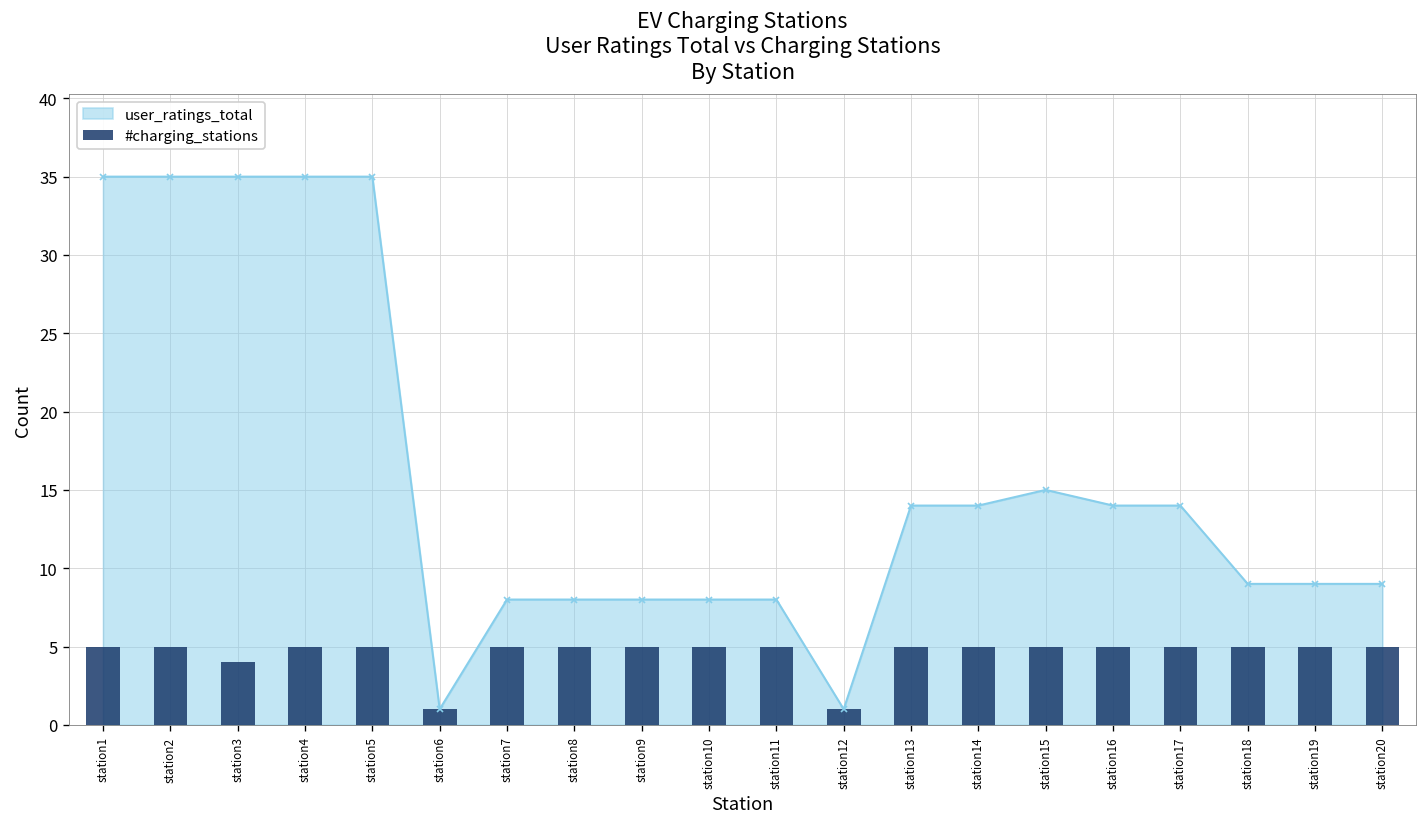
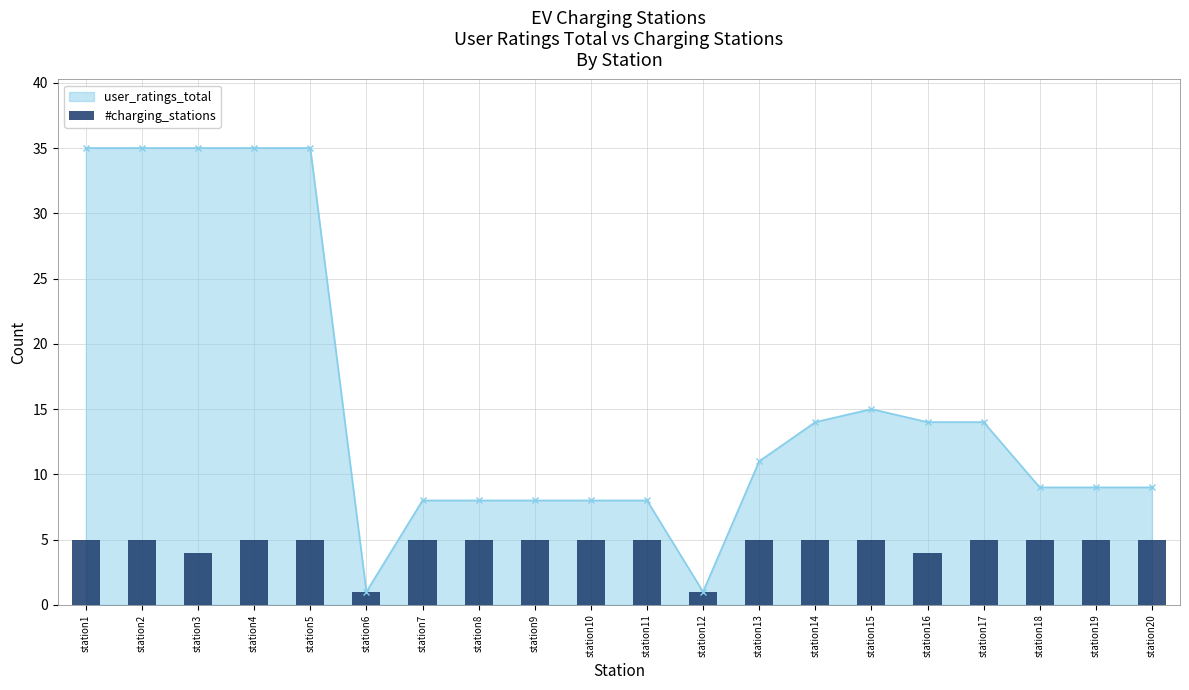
  {
    "user_ratings_total": {
      "station1": 35,
      "station2": 35,
      "station3": 35,
      "station4": 35,
      "station5": 35,
      "station6": 1,
      "station7": 8,
      "station8": 8,
      "station9": 8,
      "station10": 8,
      "station11": 8,
      "station12": 1,
-     "station13": 14,
+     "station13": 11,
      "station14": 14,
      "station15": 15,
      "station16": 14,
      "station17": 14,
      "station18": 9,
      "station19": 9,
      "station20": 9
    },
    "#charging_stations": {
      "station1": 5,
      "station2": 5,
      "station3": 4,
      "station4": 5,
      "station5": 5,
      "station6": 1,
      "station7": 5,
      "station8": 5,
      "station9": 5,
      "station10": 5,
      "station11": 5,
      "station12": 1,
      "station13": 5,
      "station14": 5,
      "station15": 5,
-     "station16": 5,
+     "station16": 4,
      "station17": 5,
      "station18": 5,
      "station19": 5,
      "station20": 5
    }
  }
